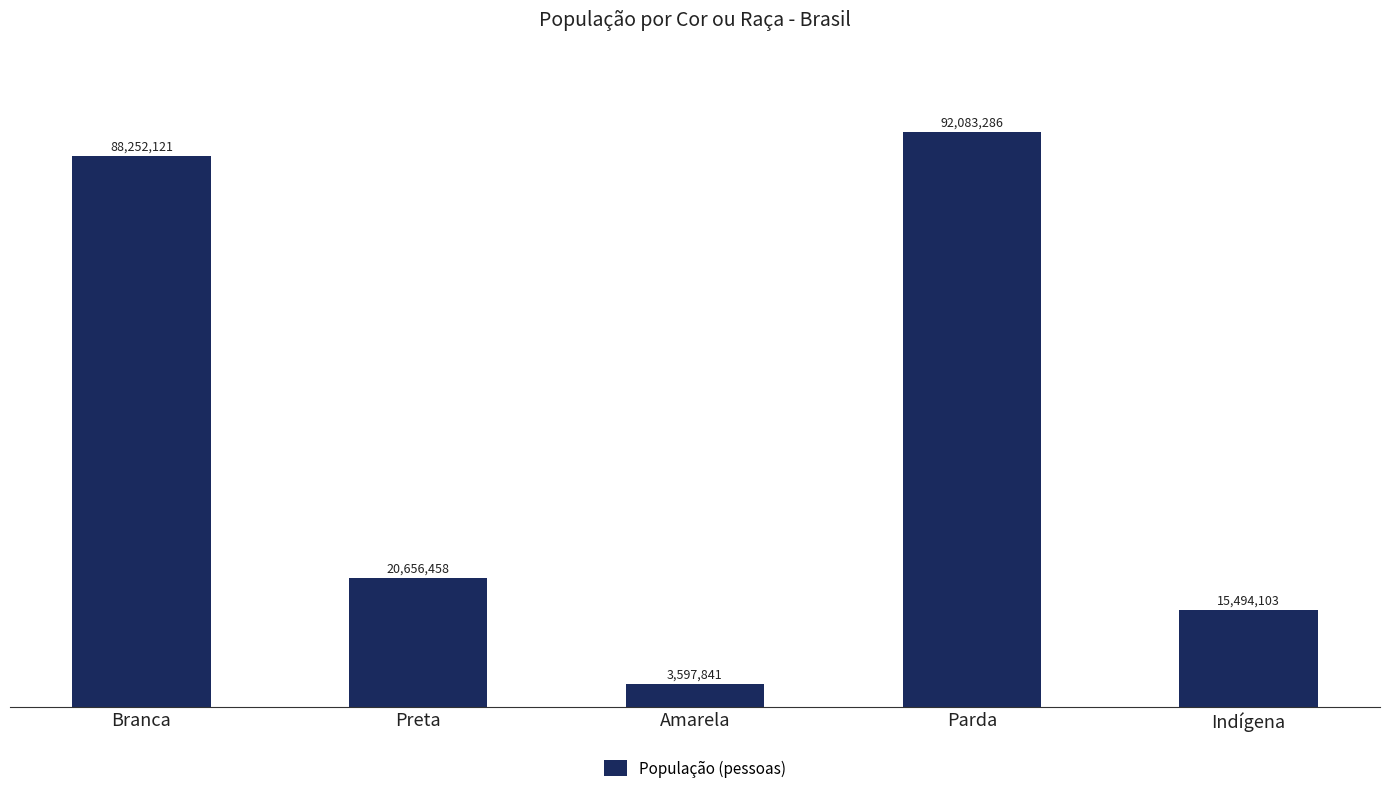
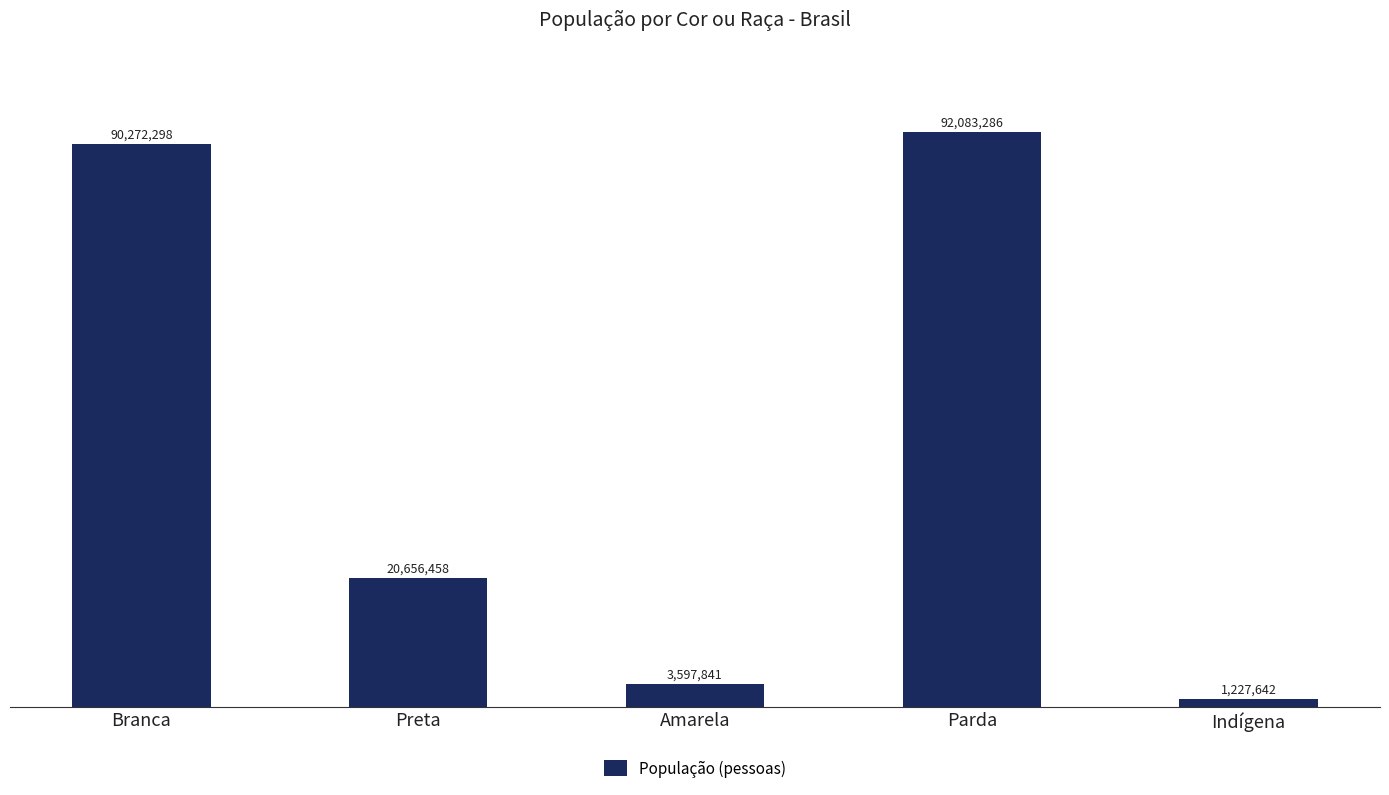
  {
-   "Branca": "88,252,121",
+   "Branca": "90,272,298",
    "Preta": "20,656,458",
    "Amarela": "3,597,841",
    "Parda": "92,083,286",
-   "Indígena": "15,494,103"
+   "Indígena": "1,227,642"
  }
